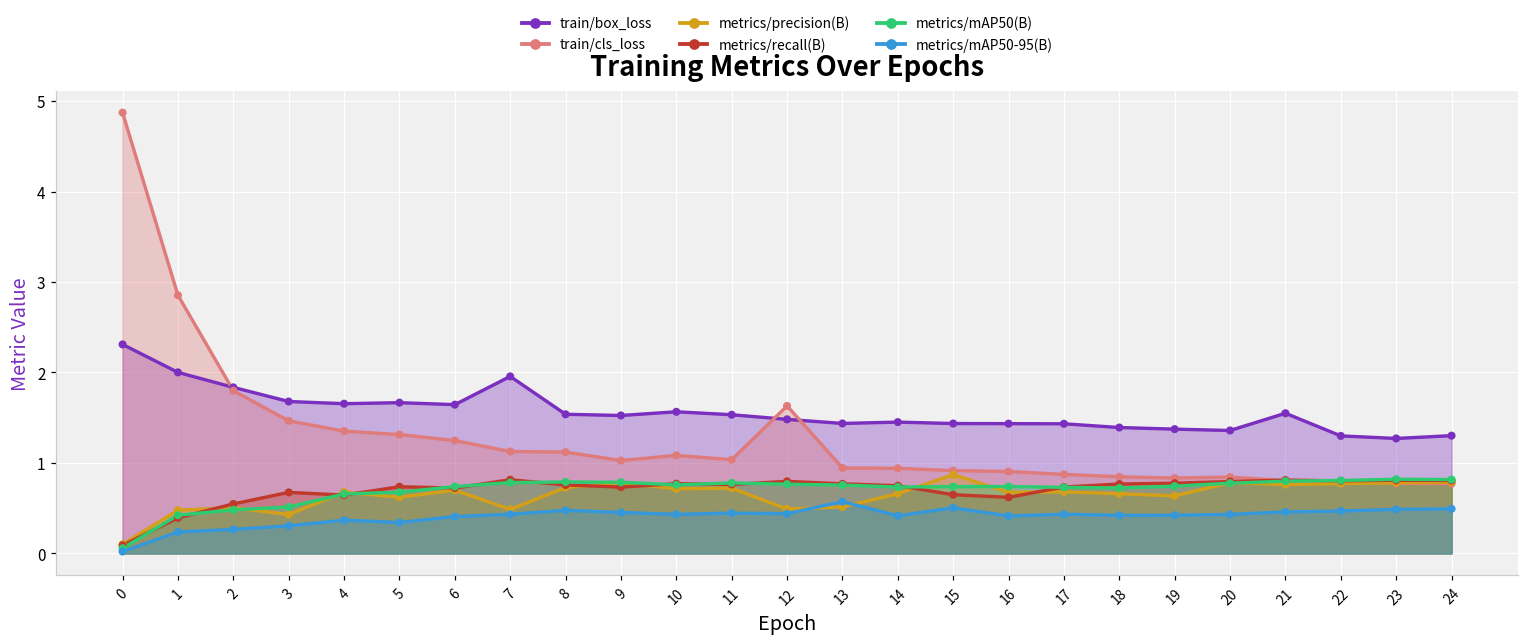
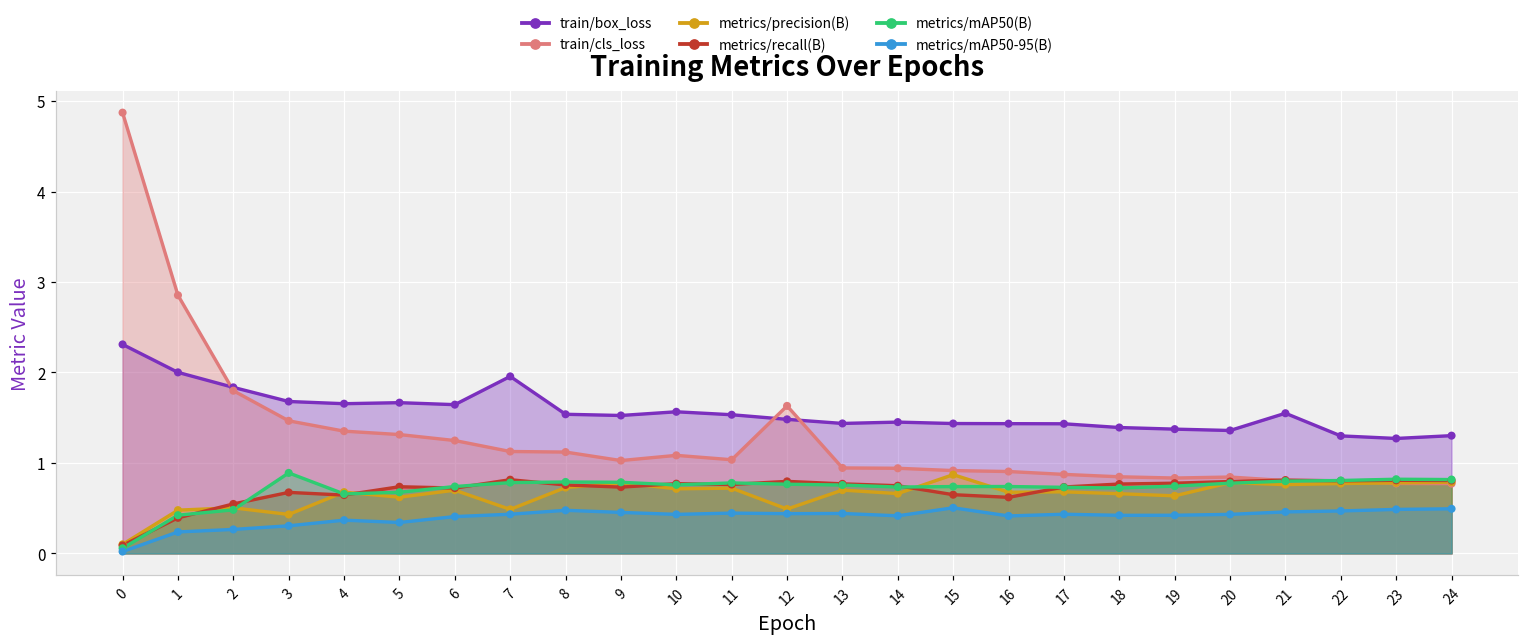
  {
    "train/box_loss": {
      "0": 2.3,
      "1": 2.0,
      "2": 1.8,
      "3": 1.7,
      "4": 1.7,
      "5": 1.7,
      "6": 1.6,
      "7": 2.0,
      "8": 1.5,
      "9": 1.5,
      "10": 1.6,
      "11": 1.5,
      "12": 1.5,
      "13": 1.4,
      "14": 1.5,
      "15": 1.4,
      "16": 1.4,
      "17": 1.4,
      "18": 1.4,
      "19": 1.4,
      "20": 1.4,
      "21": 1.5,
      "22": 1.3,
      "23": 1.3,
      "24": 1.3
    },
    "train/cls_loss": {
      "0": 4.9,
      "1": 2.9,
      "2": 1.8,
      "3": 1.5,
      "4": 1.4,
      "5": 1.3,
      "6": 1.2,
      "7": 1.1,
      "8": 1.1,
      "9": 1.0,
      "10": 1.1,
      "11": 1.0,
      "12": 1.6,
      "13": 0.9,
      "14": 0.9,
      "15": 0.9,
      "16": 0.9,
      "17": 0.9,
      "18": 0.8,
      "19": 0.8,
      "20": 0.8
    },
    "metrics/precision(B)": {
      "1": 0.5,
      "3": 0.4,
      "5": 0.6,
      "7": 0.5,
      "10": 0.7,
      "11": 0.7,
      "12": 0.5,
-     "13": 0.5,
+     "13": 0.7,
      "14": 0.7,
      "15": 0.9,
      "16": 0.7,
      "17": 0.7,
      "18": 0.7,
      "19": 0.6,
      "21": 0.8
    },
    "metrics/recall(B)": {
      "2": 0.5,
      "3": 0.7,
      "5": 0.7,
      "7": 0.8,
      "9": 0.7,
      "12": 0.8,
      "15": 0.6,
      "16": 0.6,
      "18": 0.8,
      "19": 0.8
    },
    "metrics/mAP50(B)": {
      "0": 0.1,
-     "3": 0.5,
+     "3": 0.9,
      "5": 0.7,
      "7": 0.8,
      "8": 0.8,
      "12": 0.8,
      "15": 0.7,
      "16": 0.7,
      "18": 0.7,
      "19": 0.7
    },
    "metrics/mAP50-95(B)": {
      "0": 0.0,
      "1": 0.2,
      "2": 0.3,
      "3": 0.3,
      "4": 0.4,
      "5": 0.3,
      "6": 0.4,
      "7": 0.4,
      "8": 0.5,
      "9": 0.5,
      "10": 0.4,
      "11": 0.4,
      "12": 0.4,
-     "13": 0.6,
+     "13": 0.4,
      "14": 0.4,
      "15": 0.5,
      "16": 0.4,
      "17": 0.4,
      "18": 0.4,
      "19": 0.4,
      "20": 0.4,
      "21": 0.5,
      "22": 0.5,
      "23": 0.5,
      "24": 0.5
    }
  }
